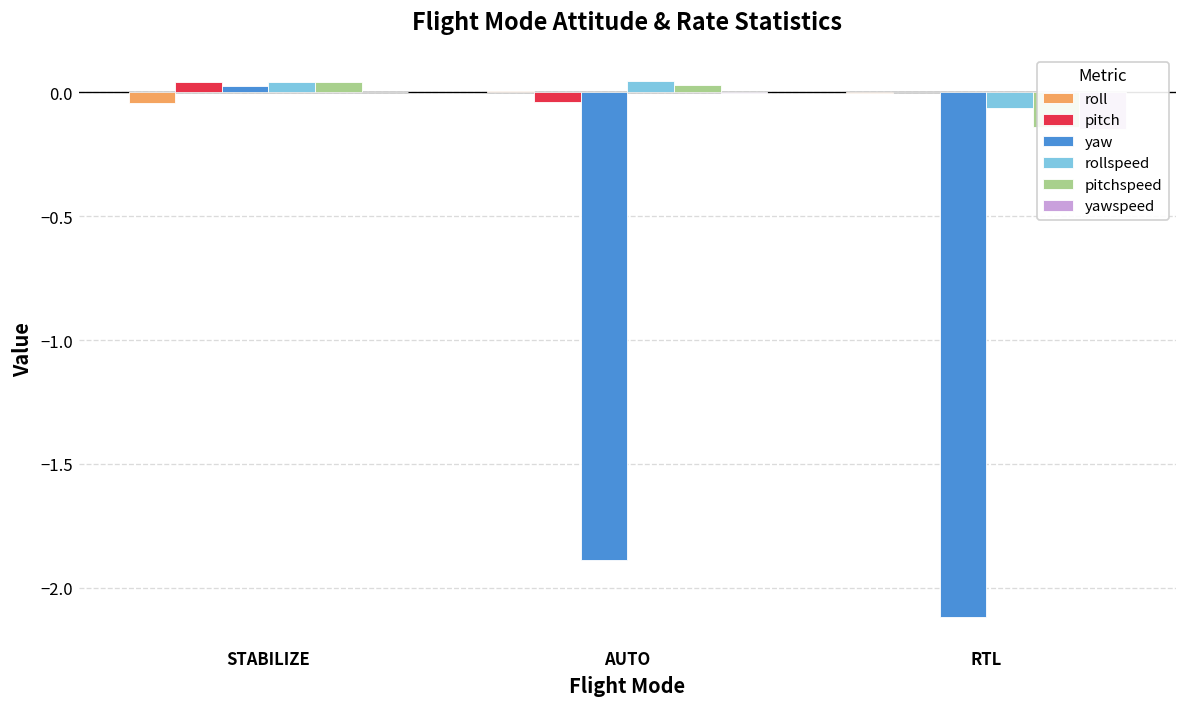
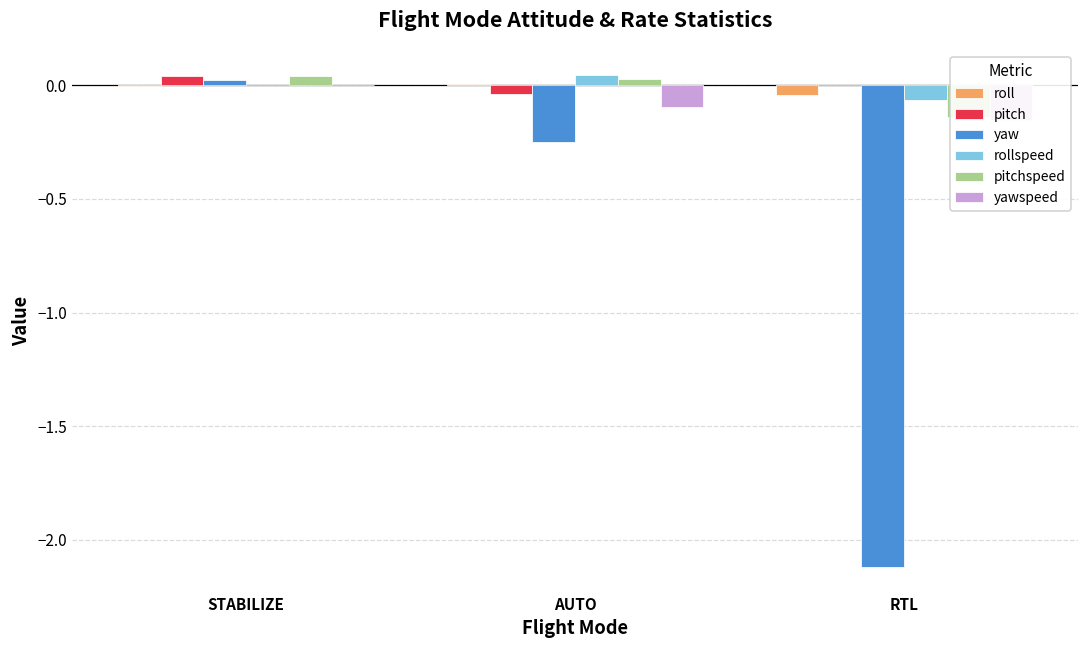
  {
    "roll": {
-     "STABILIZE": -0.05,
-     "RTL": 0.00
+     "STABILIZE": 0.00,
+     "RTL": -0.04
    },
    "pitch": {
      "STABILIZE": 0.04,
      "AUTO": -0.04
    },
    "yaw": {
      "STABILIZE": 0.02,
-     "AUTO": -1.89,
+     "AUTO": -0.25,
      "RTL": -2.12
    },
    "rollspeed": {
-     "STABILIZE": 0.04,
+     "STABILIZE": 0.00,
      "AUTO": 0.05,
      "RTL": -0.06
    },
    "pitchspeed": {
      "STABILIZE": 0.04,
      "AUTO": 0.03
    },
    "yawspeed": {
-     "AUTO": 0.00
+     "AUTO": -0.10
    }
  }
